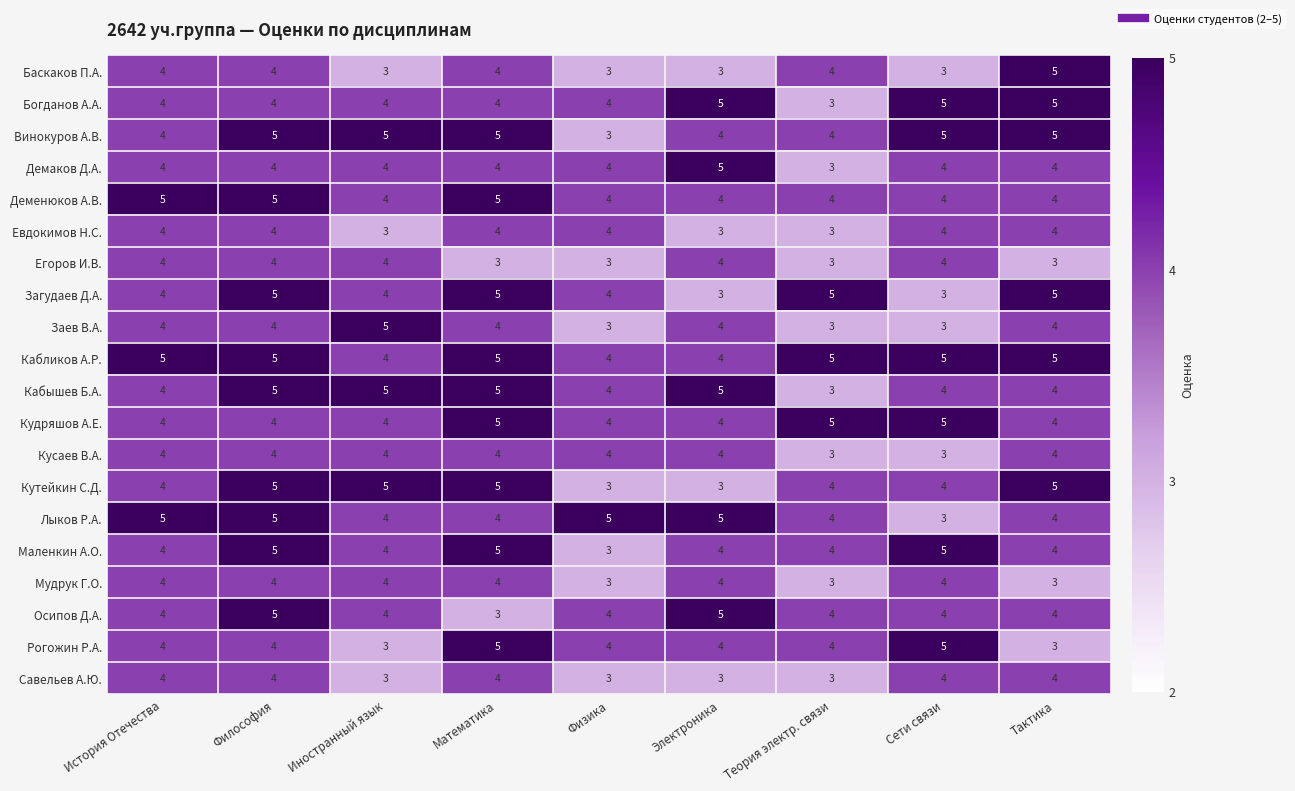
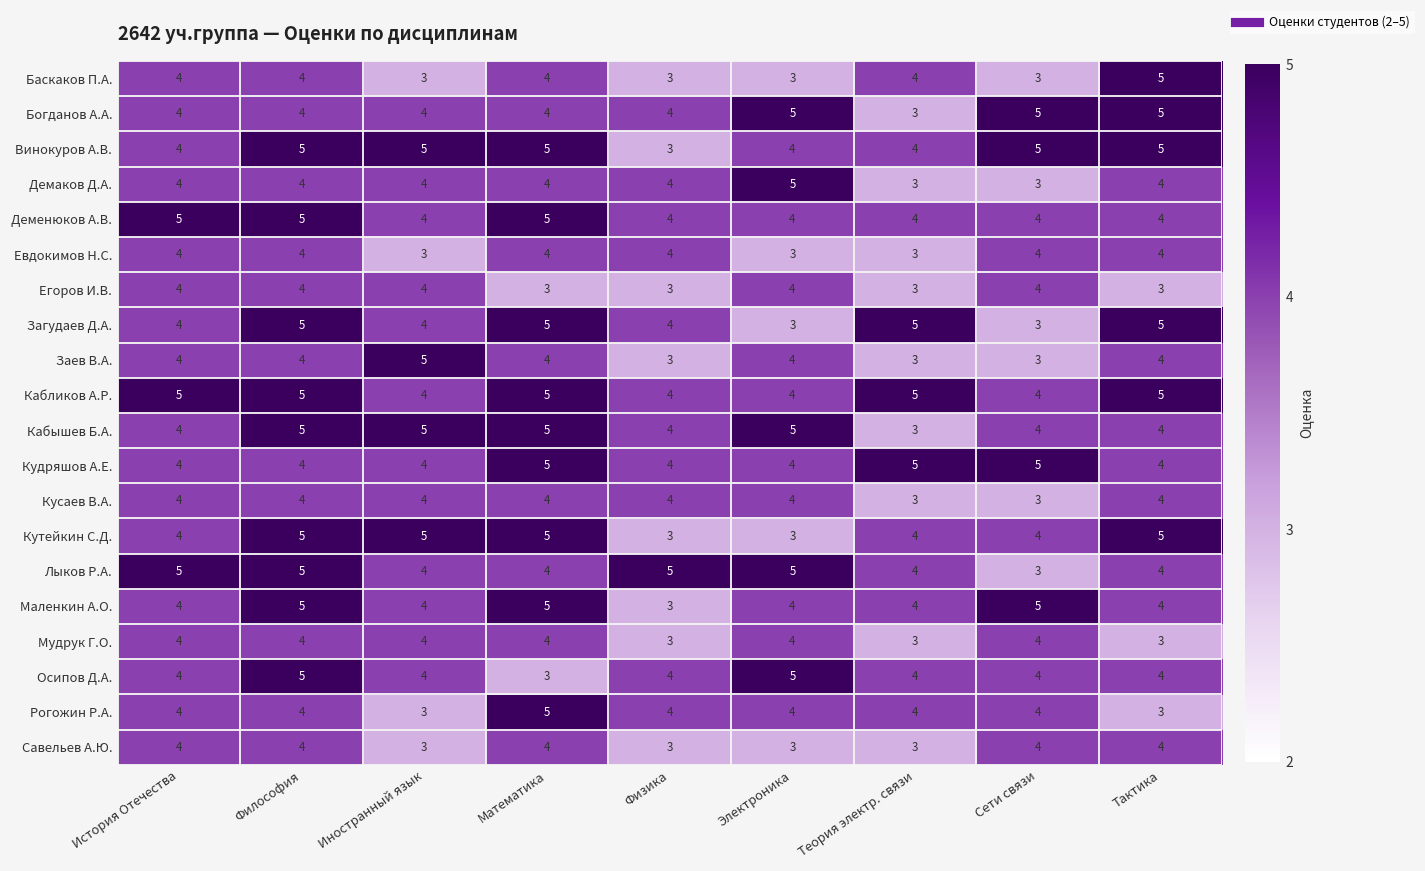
  {
    "Баскаков П.А.": {
      "История Отечества": 4,
      "Философия": 4,
      "Иностранный язык": 3,
      "Математика": 4,
      "Физика": 3,
      "Электроника": 3,
      "Теория электр. связи": 4,
      "Сети связи": 3,
      "Тактика": 5
    },
    "Богданов А.А.": {
      "История Отечества": 4,
      "Философия": 4,
      "Иностранный язык": 4,
      "Математика": 4,
      "Физика": 4,
      "Электроника": 5,
      "Теория электр. связи": 3,
      "Сети связи": 5,
      "Тактика": 5
    },
    "Винокуров А.В.": {
      "История Отечества": 4,
      "Философия": 5,
      "Иностранный язык": 5,
      "Математика": 5,
      "Физика": 3,
      "Электроника": 4,
      "Теория электр. связи": 4,
      "Сети связи": 5,
      "Тактика": 5
    },
    "Демаков Д.А.": {
      "История Отечества": 4,
      "Философия": 4,
      "Иностранный язык": 4,
      "Математика": 4,
      "Физика": 4,
      "Электроника": 5,
      "Теория электр. связи": 3,
-     "Сети связи": 4,
+     "Сети связи": 3,
      "Тактика": 4
    },
    "Деменюков А.В.": {
      "История Отечества": 5,
      "Философия": 5,
      "Иностранный язык": 4,
      "Математика": 5,
      "Физика": 4,
      "Электроника": 4,
      "Теория электр. связи": 4,
      "Сети связи": 4,
      "Тактика": 4
    },
    "Евдокимов Н.С.": {
      "История Отечества": 4,
      "Философия": 4,
      "Иностранный язык": 3,
      "Математика": 4,
      "Физика": 4,
      "Электроника": 3,
      "Теория электр. связи": 3,
      "Сети связи": 4,
      "Тактика": 4
    },
    "Егоров И.В.": {
      "История Отечества": 4,
      "Философия": 4,
      "Иностранный язык": 4,
      "Математика": 3,
      "Физика": 3,
      "Электроника": 4,
      "Теория электр. связи": 3,
      "Сети связи": 4,
      "Тактика": 3
    },
    "Загудаев Д.А.": {
      "История Отечества": 4,
      "Философия": 5,
      "Иностранный язык": 4,
      "Математика": 5,
      "Физика": 4,
      "Электроника": 3,
      "Теория электр. связи": 5,
      "Сети связи": 3,
      "Тактика": 5
    },
    "Заев В.А.": {
      "История Отечества": 4,
      "Философия": 4,
      "Иностранный язык": 5,
      "Математика": 4,
      "Физика": 3,
      "Электроника": 4,
      "Теория электр. связи": 3,
      "Сети связи": 3,
      "Тактика": 4
    },
    "Кабликов А.Р.": {
      "История Отечества": 5,
      "Философия": 5,
      "Иностранный язык": 4,
      "Математика": 5,
      "Физика": 4,
      "Электроника": 4,
      "Теория электр. связи": 5,
-     "Сети связи": 5,
+     "Сети связи": 4,
      "Тактика": 5
    },
    "Кабышев Б.А.": {
      "История Отечества": 4,
      "Философия": 5,
      "Иностранный язык": 5,
      "Математика": 5,
      "Физика": 4,
      "Электроника": 5,
      "Теория электр. связи": 3,
      "Сети связи": 4,
      "Тактика": 4
    },
    "Кудряшов А.Е.": {
      "История Отечества": 4,
      "Философия": 4,
      "Иностранный язык": 4,
      "Математика": 5,
      "Физика": 4,
      "Электроника": 4,
      "Теория электр. связи": 5,
      "Сети связи": 5,
      "Тактика": 4
    },
    "Кусаев В.А.": {
      "История Отечества": 4,
      "Философия": 4,
      "Иностранный язык": 4,
      "Математика": 4,
      "Физика": 4,
      "Электроника": 4,
      "Теория электр. связи": 3,
      "Сети связи": 3,
      "Тактика": 4
    },
    "Кутейкин С.Д.": {
      "История Отечества": 4,
      "Философия": 5,
      "Иностранный язык": 5,
      "Математика": 5,
      "Физика": 3,
      "Электроника": 3,
      "Теория электр. связи": 4,
      "Сети связи": 4,
      "Тактика": 5
    },
    "Лыков Р.А.": {
      "История Отечества": 5,
      "Философия": 5,
      "Иностранный язык": 4,
      "Математика": 4,
      "Физика": 5,
      "Электроника": 5,
      "Теория электр. связи": 4,
      "Сети связи": 3,
      "Тактика": 4
    },
    "Маленкин А.О.": {
      "История Отечества": 4,
      "Философия": 5,
      "Иностранный язык": 4,
      "Математика": 5,
      "Физика": 3,
      "Электроника": 4,
      "Теория электр. связи": 4,
      "Сети связи": 5,
      "Тактика": 4
    },
    "Мудрук Г.О.": {
      "История Отечества": 4,
      "Философия": 4,
      "Иностранный язык": 4,
      "Математика": 4,
      "Физика": 3,
      "Электроника": 4,
      "Теория электр. связи": 3,
      "Сети связи": 4,
      "Тактика": 3
    },
    "Осипов Д.А.": {
      "История Отечества": 4,
      "Философия": 5,
      "Иностранный язык": 4,
      "Математика": 3,
      "Физика": 4,
      "Электроника": 5,
      "Теория электр. связи": 4,
      "Сети связи": 4,
      "Тактика": 4
    },
    "Рогожин Р.А.": {
      "История Отечества": 4,
      "Философия": 4,
      "Иностранный язык": 3,
      "Математика": 5,
      "Физика": 4,
      "Электроника": 4,
      "Теория электр. связи": 4,
-     "Сети связи": 5,
+     "Сети связи": 4,
      "Тактика": 3
    },
    "Савельев А.Ю.": {
      "История Отечества": 4,
      "Философия": 4,
      "Иностранный язык": 3,
      "Математика": 4,
      "Физика": 3,
      "Электроника": 3,
      "Теория электр. связи": 3,
      "Сети связи": 4,
      "Тактика": 4
    }
  }
